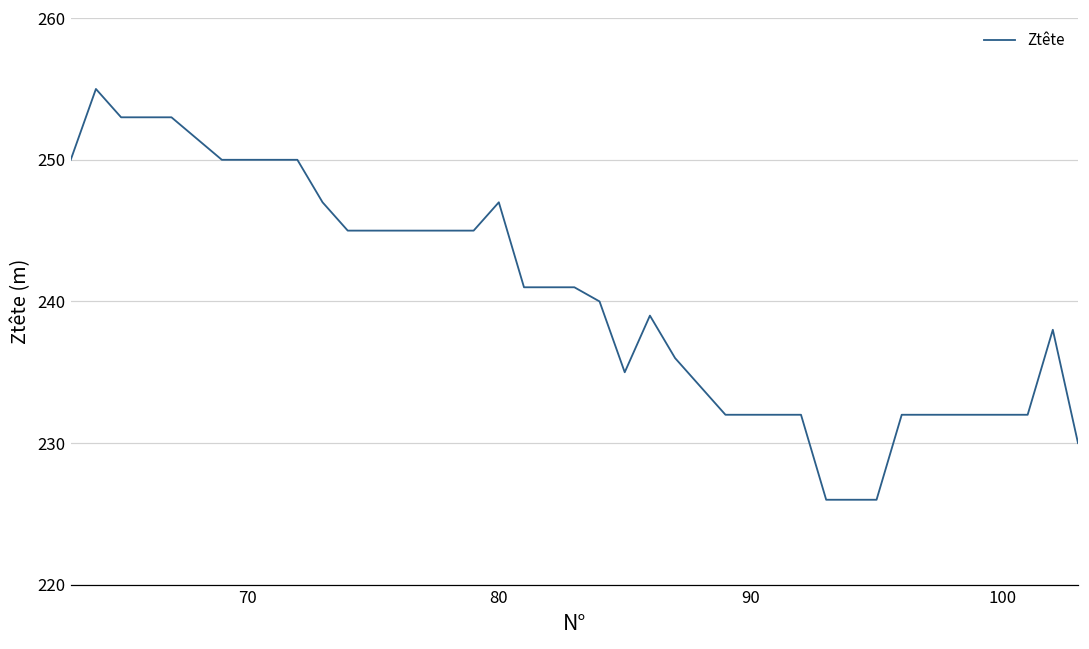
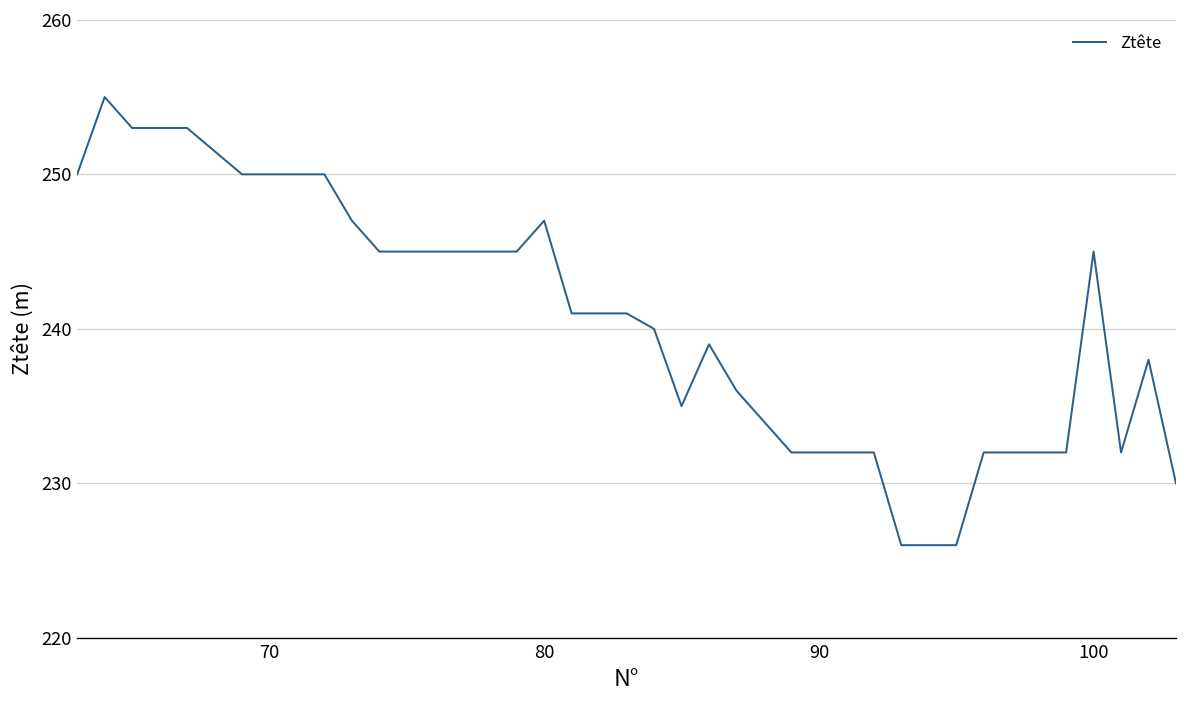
  {
    "70": 250,
    "80": 247,
    "90": 232,
-   "100": 232
+   "100": 245
  }
